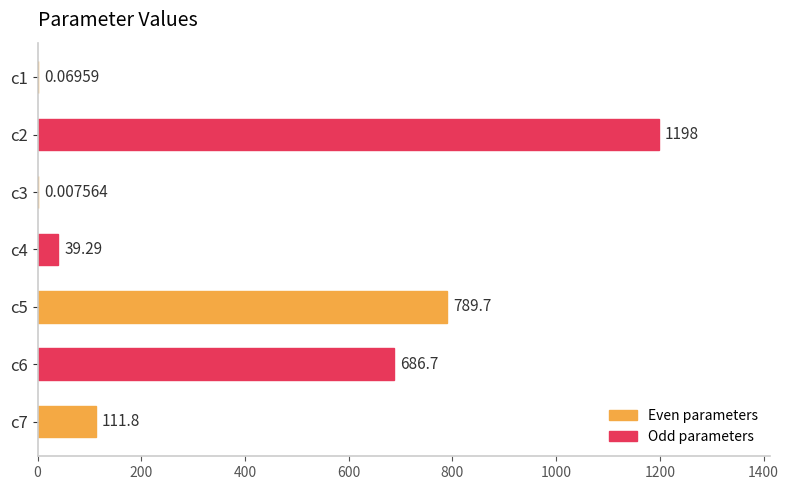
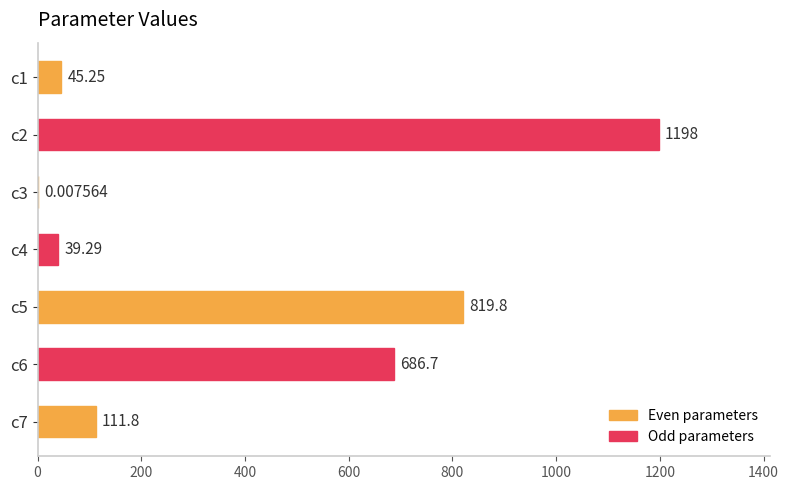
  {
-   "c1": 0.06959,
+   "c1": 45.25,
    "c2": 1198,
    "c3": 0.007564,
    "c4": 39.29,
-   "c5": 789.7,
+   "c5": 819.8,
    "c6": 686.7,
    "c7": 111.8
  }
